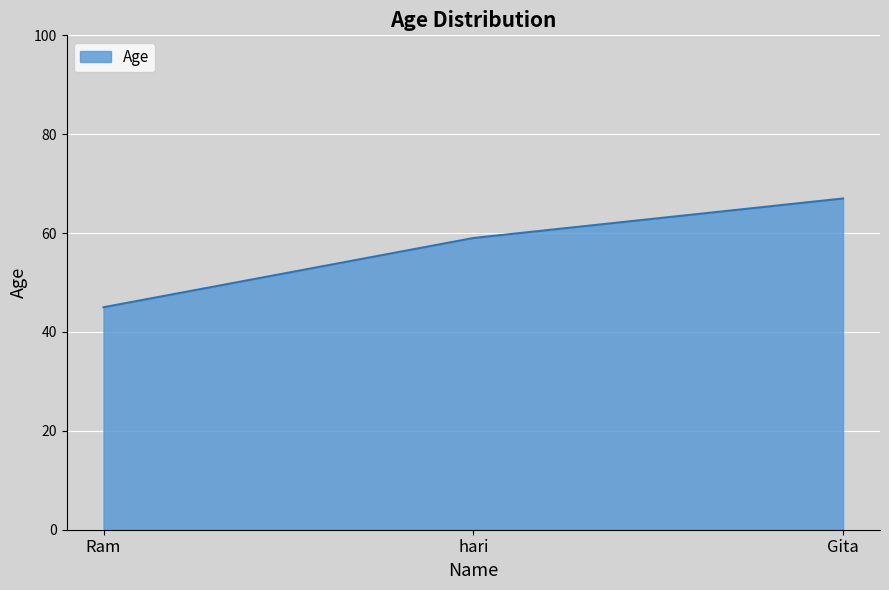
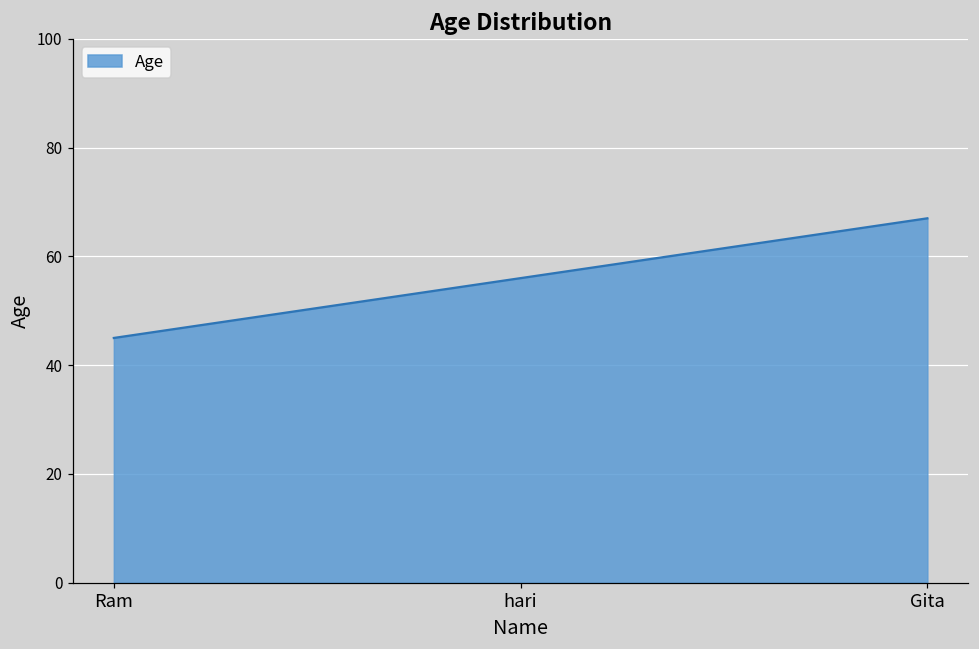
  {
    "Ram": 45,
-   "hari": 59,
+   "hari": 56,
    "Gita": 67
  }
